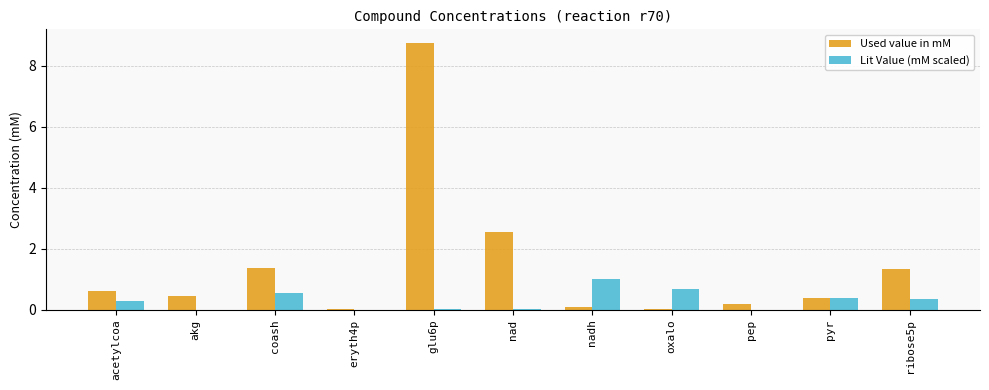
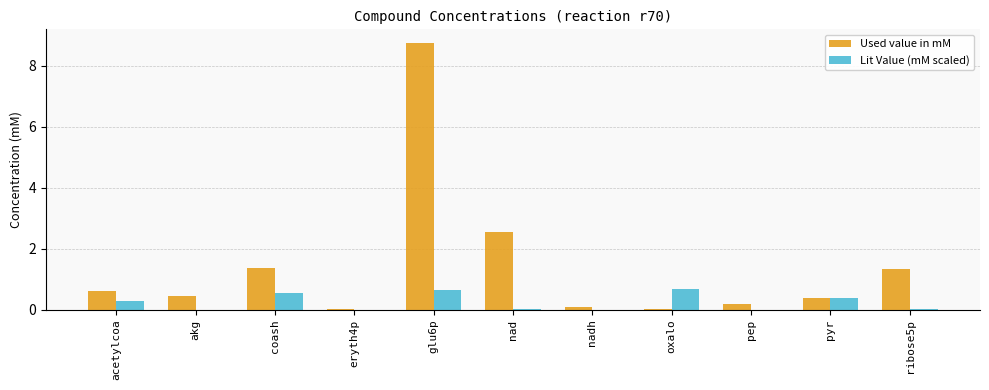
  {
    "Used value in mM": {
      "acetylcoa": 0.6,
      "akg": 0.4,
      "coash": 1.4,
      "glu6p": 8.8,
      "nad": 2.6,
      "nadh": 0.1,
      "pep": 0.2,
      "pyr": 0.4,
      "ribose5p": 1.3
    },
    "Lit Value (mM scaled)": {
      "acetylcoa": 0.3,
      "coash": 0.5,
-     "glu6p": 0.0,
-     "nadh": 1,
+     "glu6p": 0.6,
+     "nadh": 0,
      "oxalo": 0.7,
      "pyr": 0.4,
-     "ribose5p": 0.4
+     "ribose5p": 0.0
    }
  }
